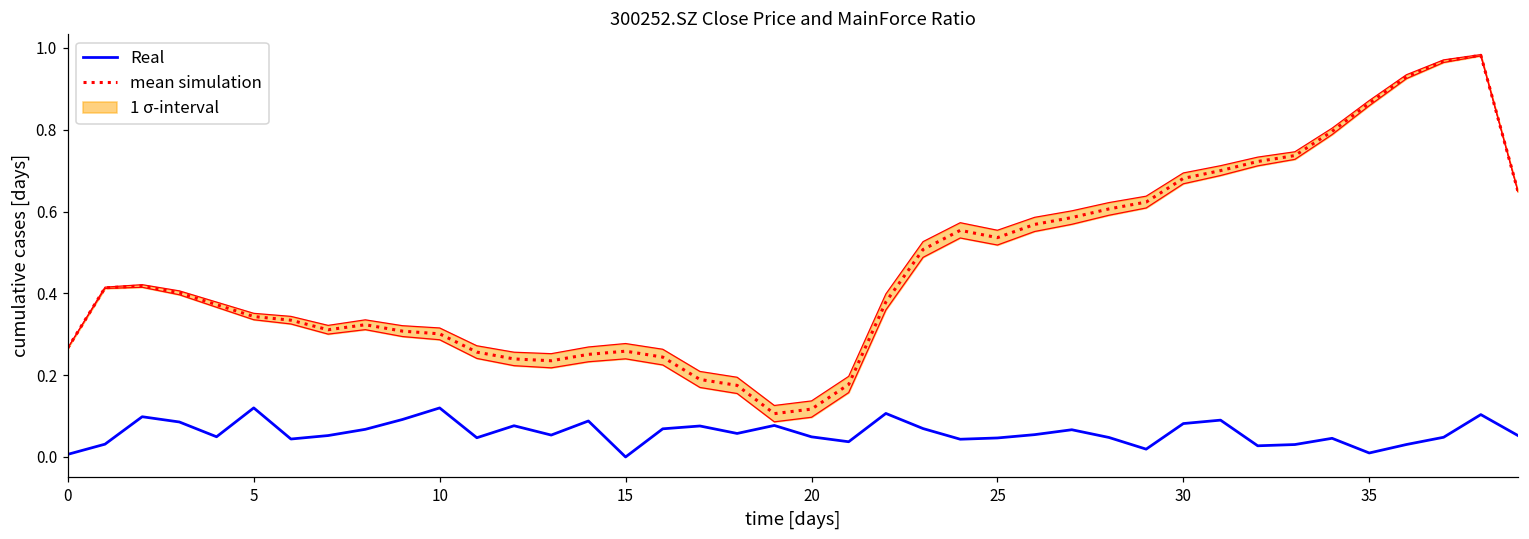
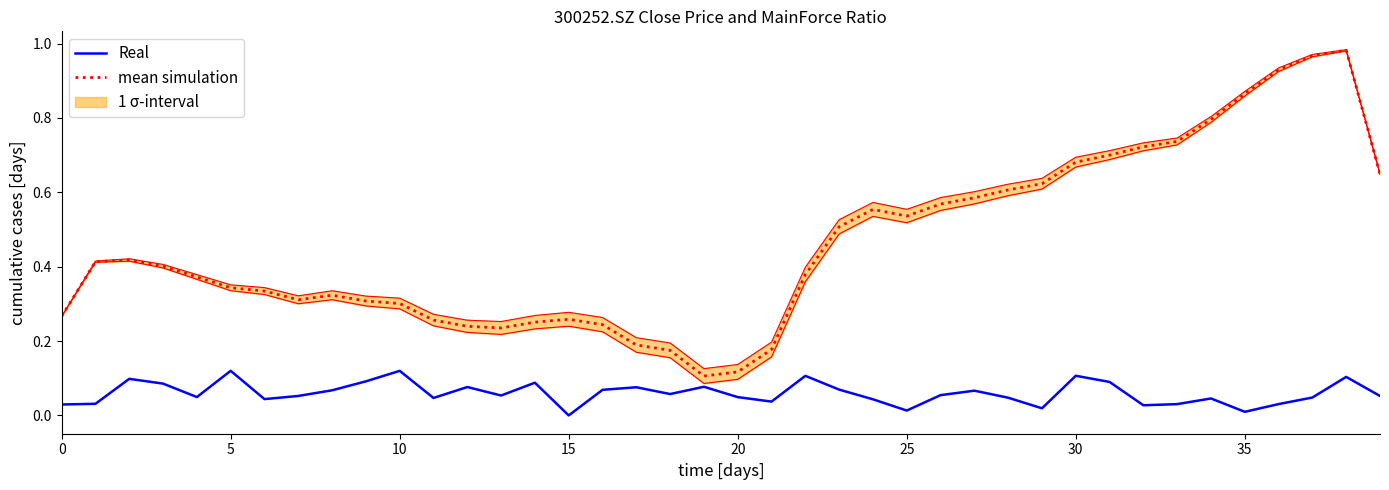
  {
    "Real": {
-     "0": 0.01,
+     "0": 0.03,
      "5": 0.12,
      "10": 0.12,
      "15": 0.00,
      "20": 0.05,
-     "25": 0.05,
-     "30": 0.08,
+     "25": 0.01,
+     "30": 0.11,
      "35": 0.01
    },
    "1 σ-interval": {
      "5": 0.35,
      "10": 0.32,
      "15": 0.28,
      "20": 0.14,
      "25": 0.55,
      "30": 0.69
    }
  }
